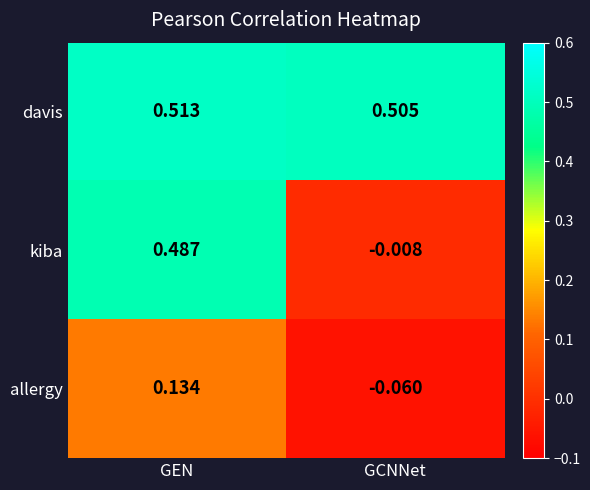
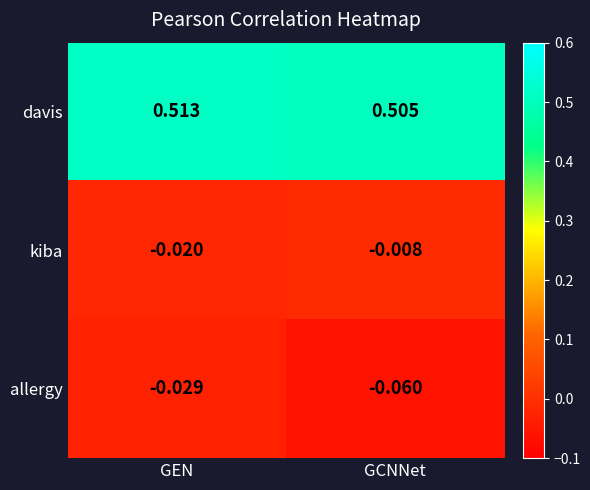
  {
    "davis": {
      "GEN": 0.513,
      "GCNNet": 0.505
    },
    "kiba": {
-     "GEN": 0.487,
+     "GEN": -0.020,
      "GCNNet": -0.008
    },
    "allergy": {
-     "GEN": 0.134,
+     "GEN": -0.029,
      "GCNNet": -0.060
    }
  }
